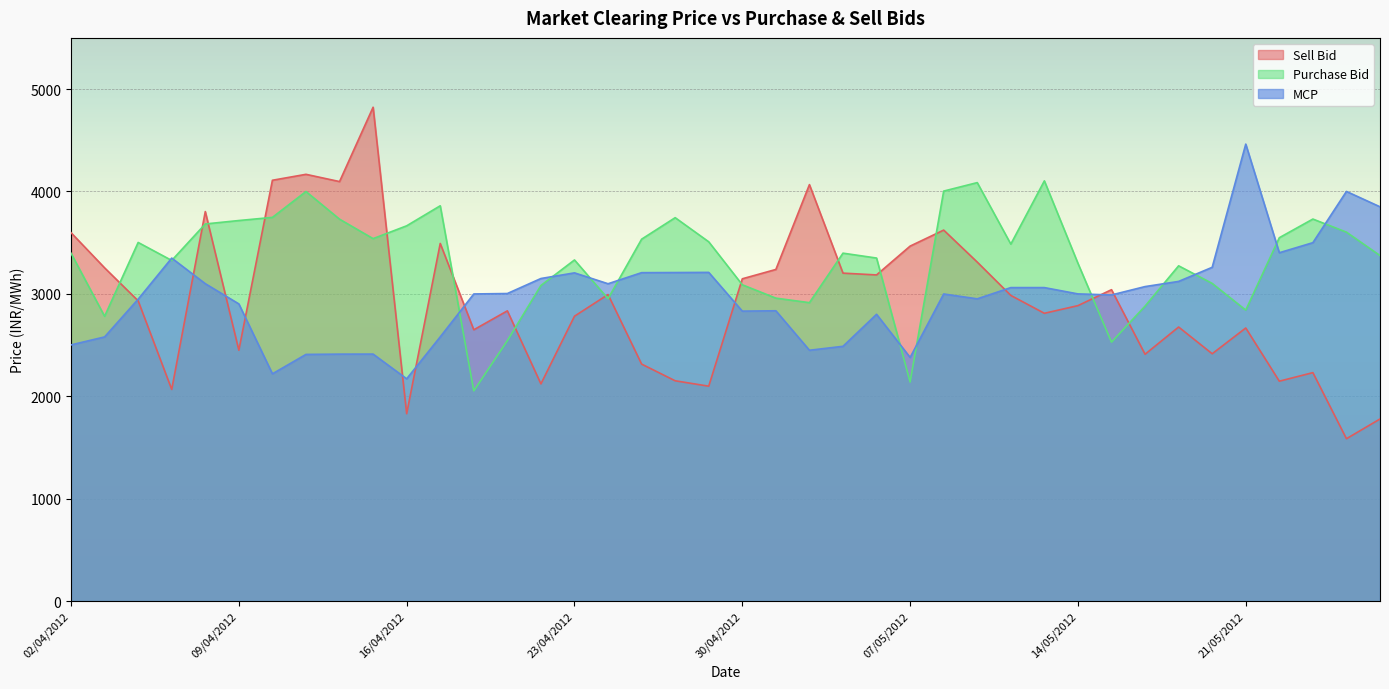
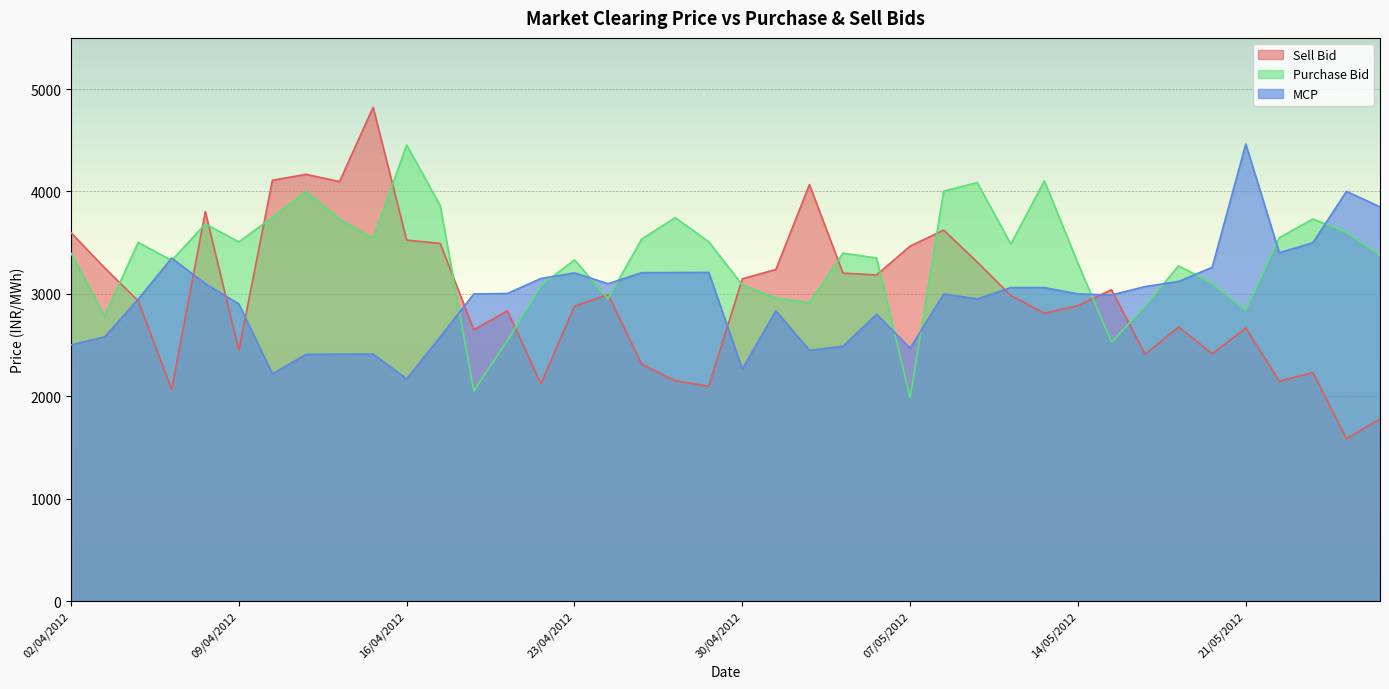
  {
    "Sell Bid": {
      "02/04/2012": 3600,
      "09/04/2012": 2450,
-     "16/04/2012": 1830,
-     "23/04/2012": 2780,
+     "16/04/2012": 3530,
+     "23/04/2012": 2880,
      "30/04/2012": 3150,
      "07/05/2012": 3470,
      "14/05/2012": 2890,
      "21/05/2012": 2670
    },
    "Purchase Bid": {
      "02/04/2012": 3400,
-     "09/04/2012": 3720,
-     "16/04/2012": 3660,
+     "09/04/2012": 3510,
+     "16/04/2012": 4450,
      "23/04/2012": 3330,
      "30/04/2012": 3090,
-     "07/05/2012": 2140,
+     "07/05/2012": 1990,
      "14/05/2012": 3300,
      "21/05/2012": 2840
    },
    "MCP": {
      "02/04/2012": 2500,
      "09/04/2012": 2900,
      "16/04/2012": 2170,
      "23/04/2012": 3210,
-     "30/04/2012": 2830,
-     "07/05/2012": 2380,
+     "30/04/2012": 2270,
+     "07/05/2012": 2470,
      "14/05/2012": 3000,
      "21/05/2012": 4460
    }
  }
